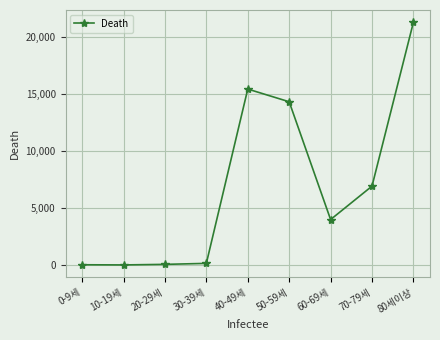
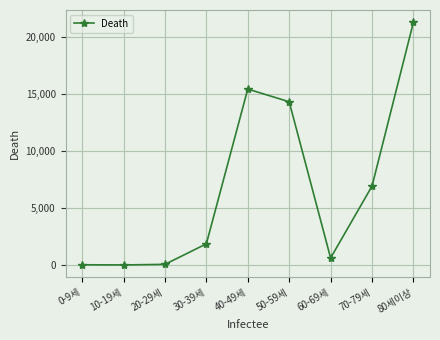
  {
    "0-9세": "0",
    "10-19세": "0",
    "20-29세": "100",
-   "30-39세": "200",
+   "30-39세": "1,900",
    "40-49세": "15,500",
    "50-59세": "14,400",
-   "60-69세": "4,000",
+   "60-69세": "600",
    "70-79세": "6,900",
    "80세이상": "21,300"
  }
